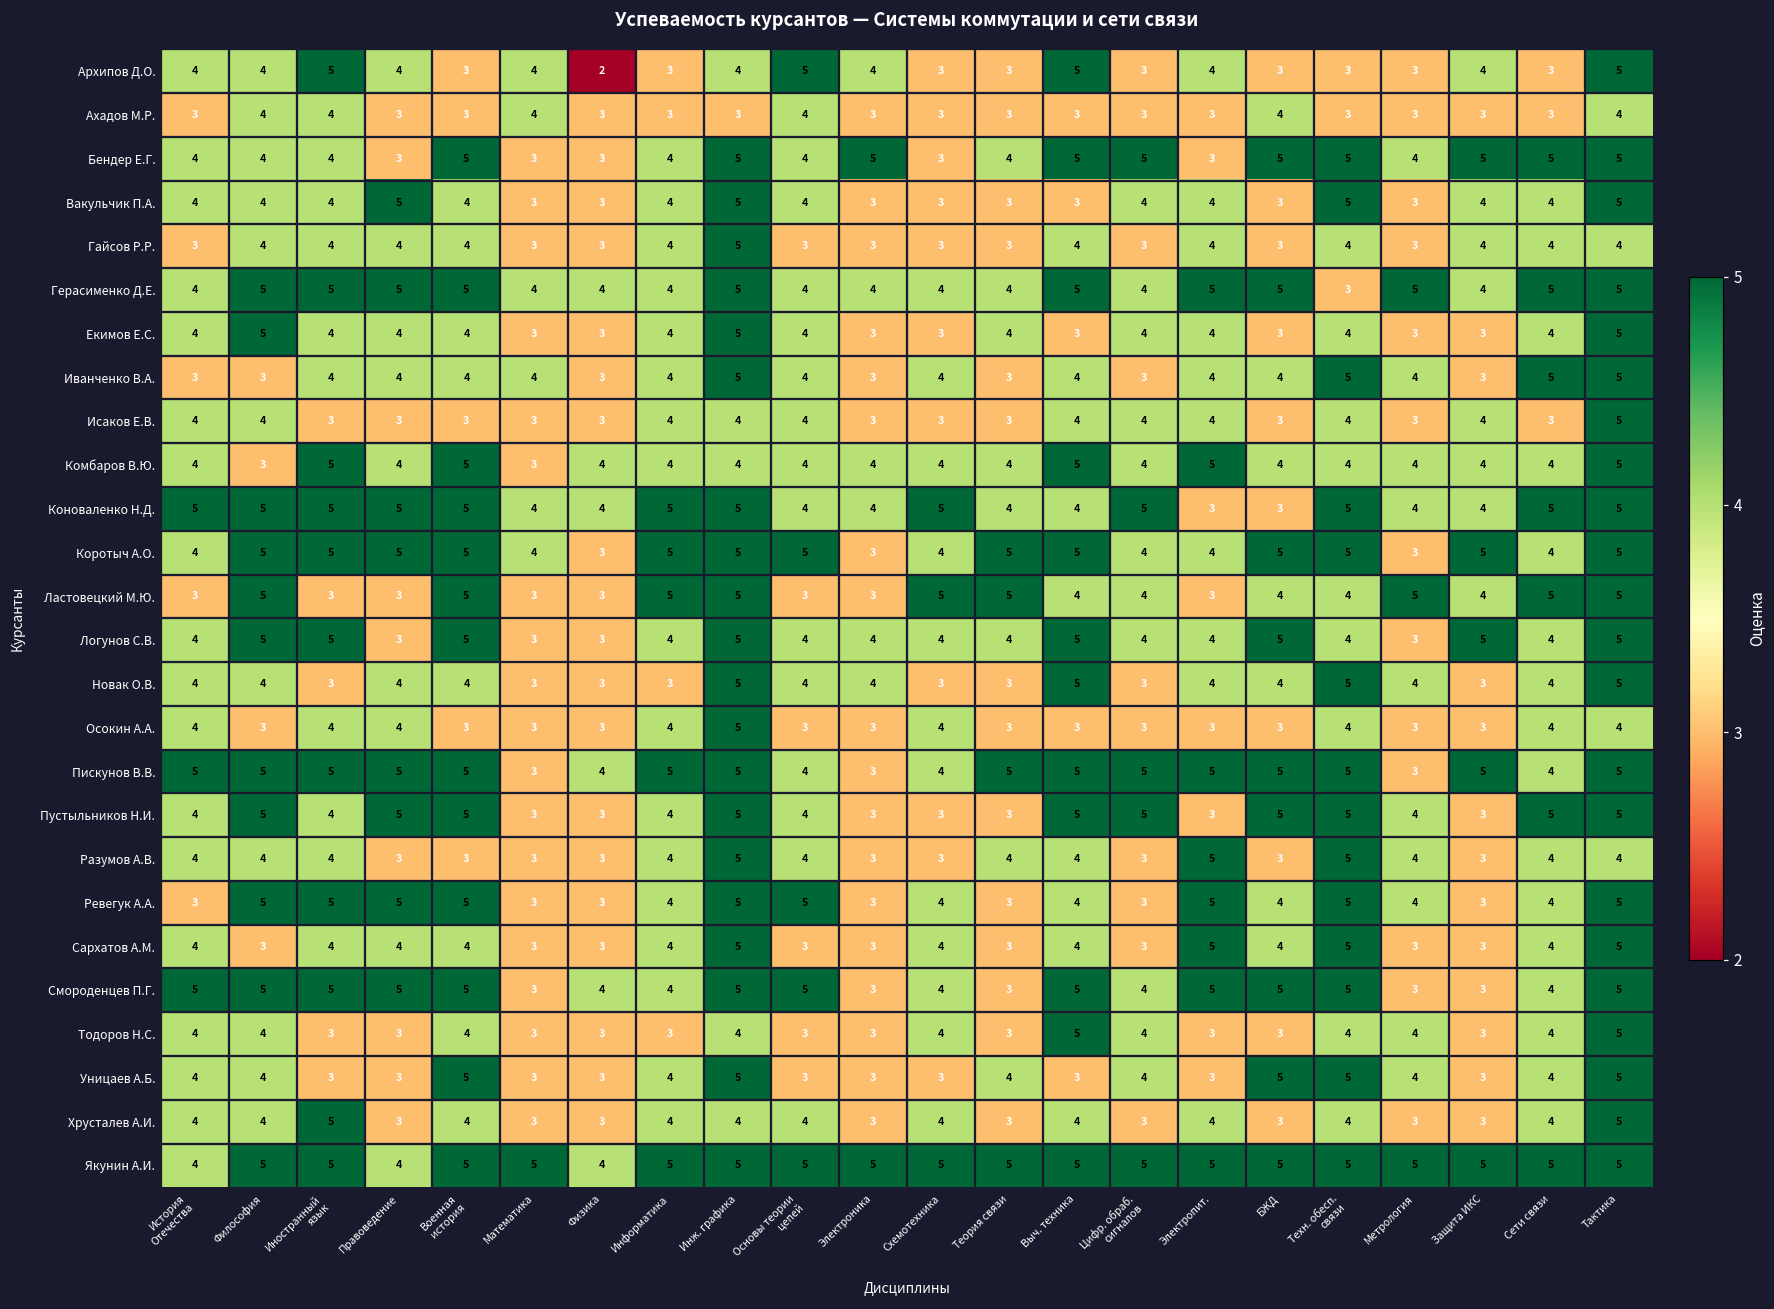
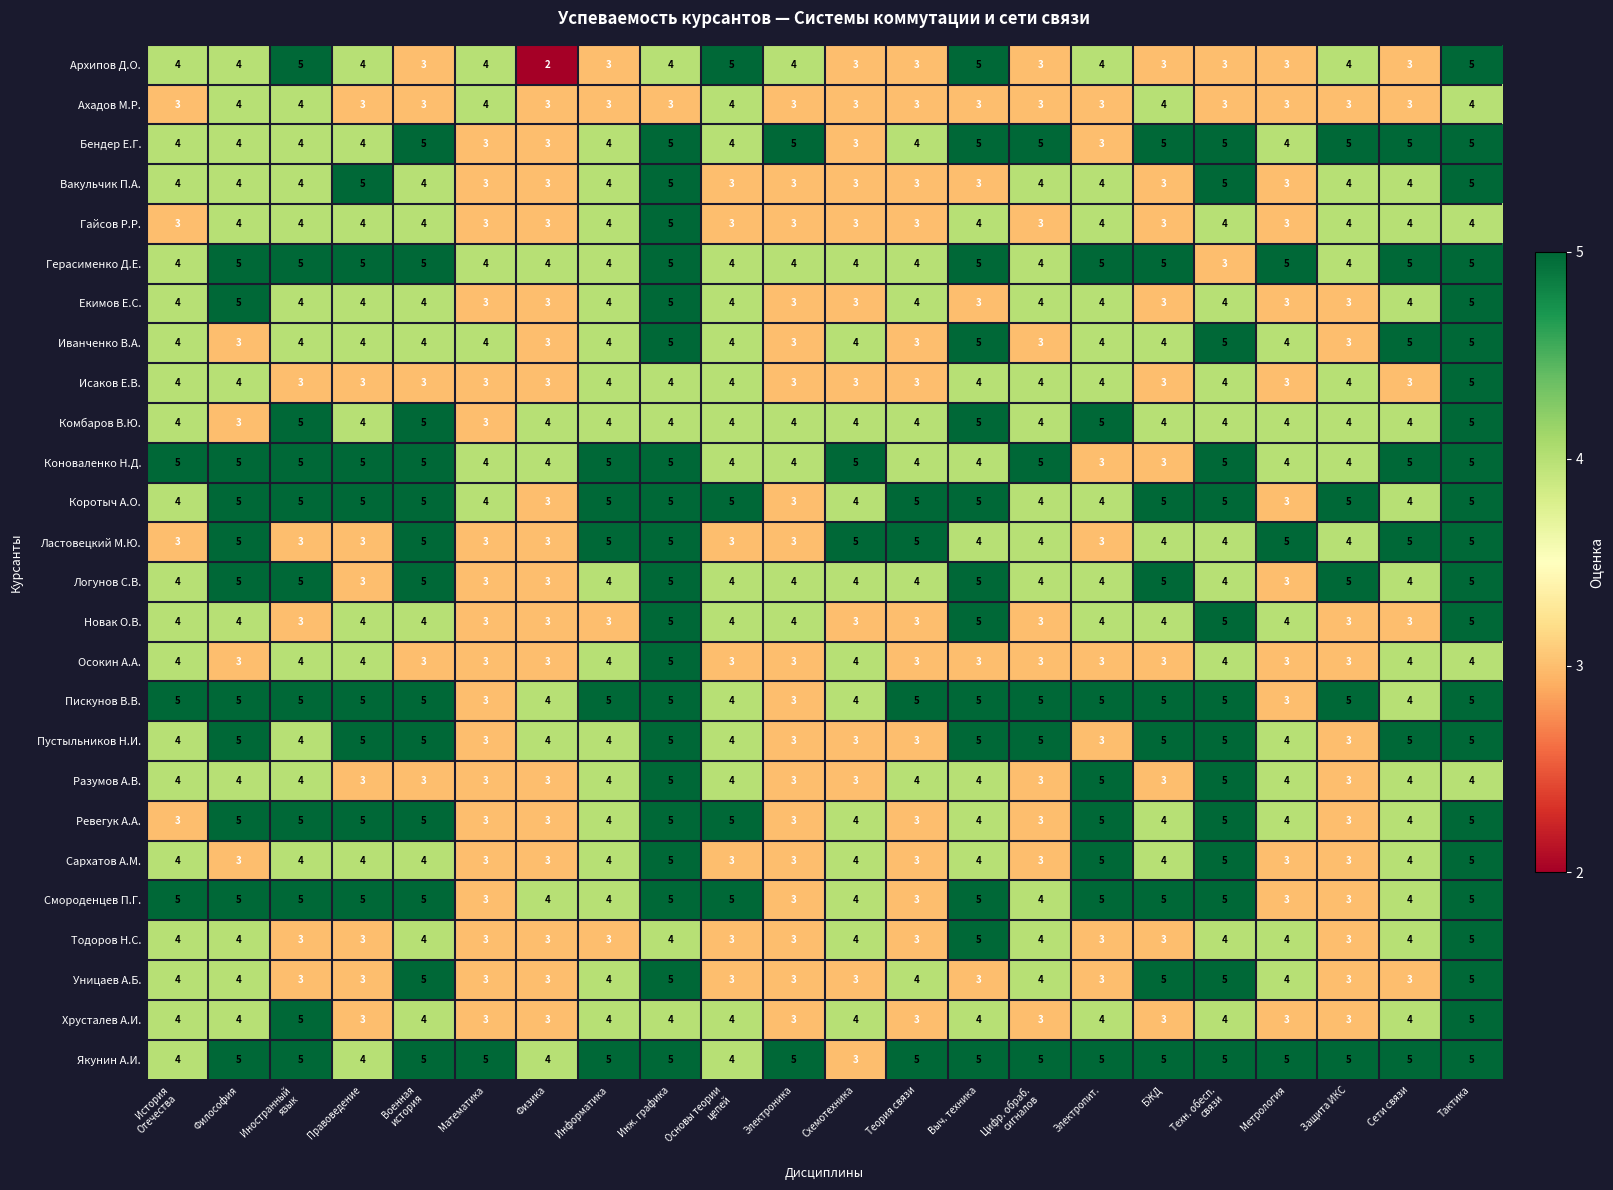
  {
    "Бендер Е.Г.": {
      "История Отечества": 4,
      "Философия": 4,
      "Иностранный язык": 4,
-     "Правоведение": 3,
+     "Правоведение": 4,
      "Военная история": 5,
      "Математика": 3,
      "Физика": 3,
      "Информатика": 4,
      "Инж. графика": 5,
      "Основы теории цепей": 4,
      "Электроника": 5,
      "Схемотехника": 3,
      "Теория связи": 4,
      "Выч. техника": 5,
      "Цифр. обраб. сигналов": 5,
      "Электропит.": 3,
      "БЖД": 5,
      "Техн. обесп. связи": 5,
      "Метрология": 4,
      "Защита ИКС": 5,
      "Сети связи": 5,
      "Тактика": 5
    },
    "Вакульчик П.А.": {
      "История Отечества": 4,
      "Философия": 4,
      "Иностранный язык": 4,
      "Правоведение": 5,
      "Военная история": 4,
      "Математика": 3,
      "Физика": 3,
      "Информатика": 4,
      "Инж. графика": 5,
-     "Основы теории цепей": 4,
+     "Основы теории цепей": 3,
      "Электроника": 3,
      "Схемотехника": 3,
      "Теория связи": 3,
      "Выч. техника": 3,
      "Цифр. обраб. сигналов": 4,
      "Электропит.": 4,
      "БЖД": 3,
      "Техн. обесп. связи": 5,
      "Метрология": 3,
      "Защита ИКС": 4,
      "Сети связи": 4,
      "Тактика": 5
    },
    "Иванченко В.А.": {
-     "История Отечества": 3,
+     "История Отечества": 4,
      "Философия": 3,
      "Иностранный язык": 4,
      "Правоведение": 4,
      "Военная история": 4,
      "Математика": 4,
      "Физика": 3,
      "Информатика": 4,
      "Инж. графика": 5,
      "Основы теории цепей": 4,
      "Электроника": 3,
      "Схемотехника": 4,
      "Теория связи": 3,
-     "Выч. техника": 4,
+     "Выч. техника": 5,
      "Цифр. обраб. сигналов": 3,
      "Электропит.": 4,
      "БЖД": 4,
      "Техн. обесп. связи": 5,
      "Метрология": 4,
      "Защита ИКС": 3,
      "Сети связи": 5,
      "Тактика": 5
    },
    "Новак О.В.": {
      "История Отечества": 4,
      "Философия": 4,
      "Иностранный язык": 3,
      "Правоведение": 4,
      "Военная история": 4,
      "Математика": 3,
      "Физика": 3,
      "Информатика": 3,
      "Инж. графика": 5,
      "Основы теории цепей": 4,
      "Электроника": 4,
      "Схемотехника": 3,
      "Теория связи": 3,
      "Выч. техника": 5,
      "Цифр. обраб. сигналов": 3,
      "Электропит.": 4,
      "БЖД": 4,
      "Техн. обесп. связи": 5,
      "Метрология": 4,
      "Защита ИКС": 3,
-     "Сети связи": 4,
+     "Сети связи": 3,
      "Тактика": 5
    },
    "Пустыльников Н.И.": {
      "История Отечества": 4,
      "Философия": 5,
      "Иностранный язык": 4,
      "Правоведение": 5,
      "Военная история": 5,
      "Математика": 3,
-     "Физика": 3,
+     "Физика": 4,
      "Информатика": 4,
      "Инж. графика": 5,
      "Основы теории цепей": 4,
      "Электроника": 3,
      "Схемотехника": 3,
      "Теория связи": 3,
      "Выч. техника": 5,
      "Цифр. обраб. сигналов": 5,
      "Электропит.": 3,
      "БЖД": 5,
      "Техн. обесп. связи": 5,
      "Метрология": 4,
      "Защита ИКС": 3,
      "Сети связи": 5,
      "Тактика": 5
    },
    "Уницаев А.Б.": {
      "История Отечества": 4,
      "Философия": 4,
      "Иностранный язык": 3,
      "Правоведение": 3,
      "Военная история": 5,
      "Математика": 3,
      "Физика": 3,
      "Информатика": 4,
      "Инж. графика": 5,
      "Основы теории цепей": 3,
      "Электроника": 3,
      "Схемотехника": 3,
      "Теория связи": 4,
      "Выч. техника": 3,
      "Цифр. обраб. сигналов": 4,
      "Электропит.": 3,
      "БЖД": 5,
      "Техн. обесп. связи": 5,
      "Метрология": 4,
      "Защита ИКС": 3,
-     "Сети связи": 4,
+     "Сети связи": 3,
      "Тактика": 5
    },
    "Якунин А.И.": {
      "История Отечества": 4,
      "Философия": 5,
      "Иностранный язык": 5,
      "Правоведение": 4,
      "Военная история": 5,
      "Математика": 5,
      "Физика": 4,
      "Информатика": 5,
      "Инж. графика": 5,
-     "Основы теории цепей": 5,
+     "Основы теории цепей": 4,
      "Электроника": 5,
-     "Схемотехника": 5,
+     "Схемотехника": 3,
      "Теория связи": 5,
      "Выч. техника": 5,
      "Цифр. обраб. сигналов": 5,
      "Электропит.": 5,
      "БЖД": 5,
      "Техн. обесп. связи": 5,
      "Метрология": 5,
      "Защита ИКС": 5,
      "Сети связи": 5,
      "Тактика": 5
    }
  }
